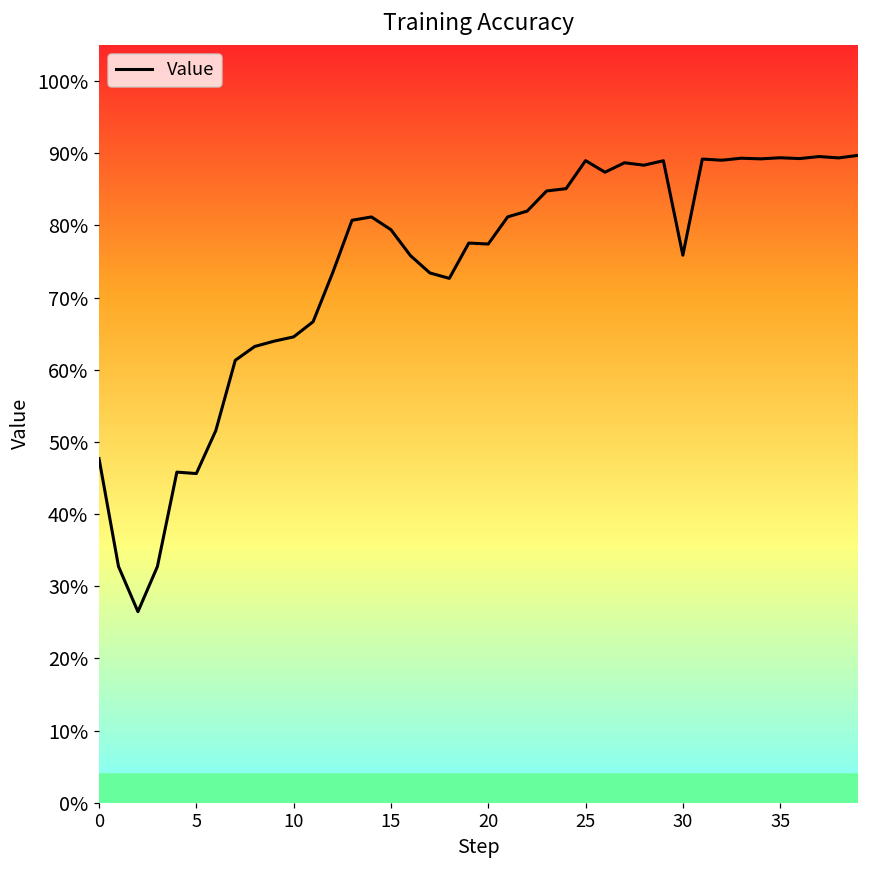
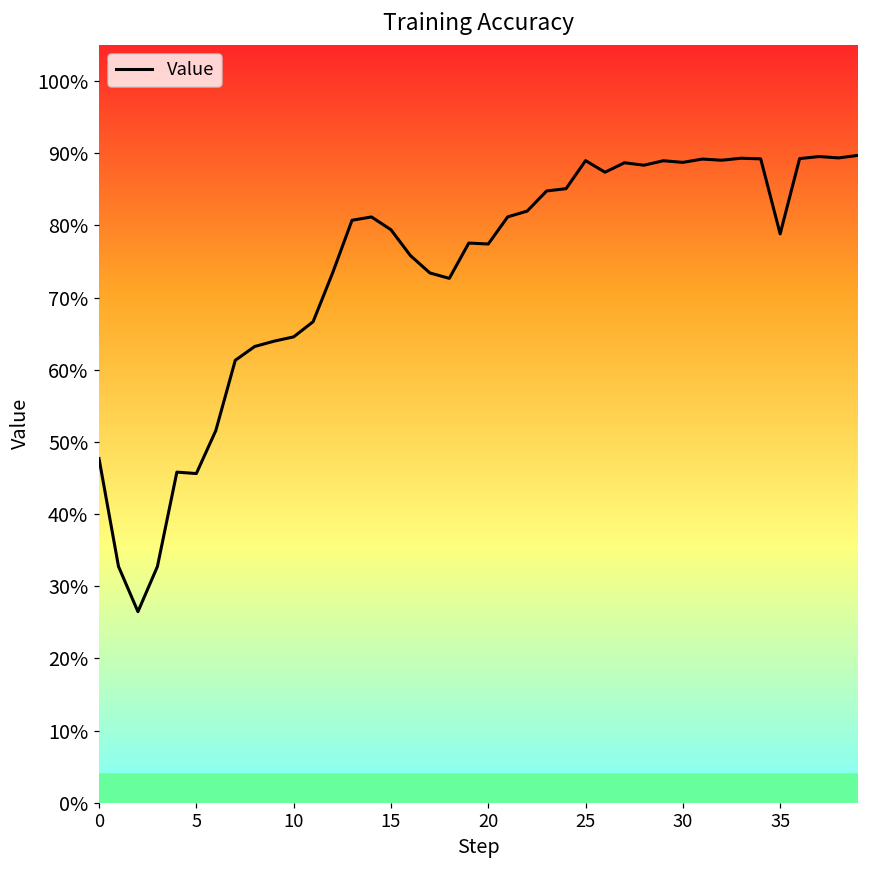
  {
    "0": "48%",
    "5": "46%",
    "10": "65%",
    "15": "79%",
    "20": "77%",
    "25": "89%",
-   "30": "76%",
-   "35": "89%"
+   "30": "89%",
+   "35": "79%"
  }
